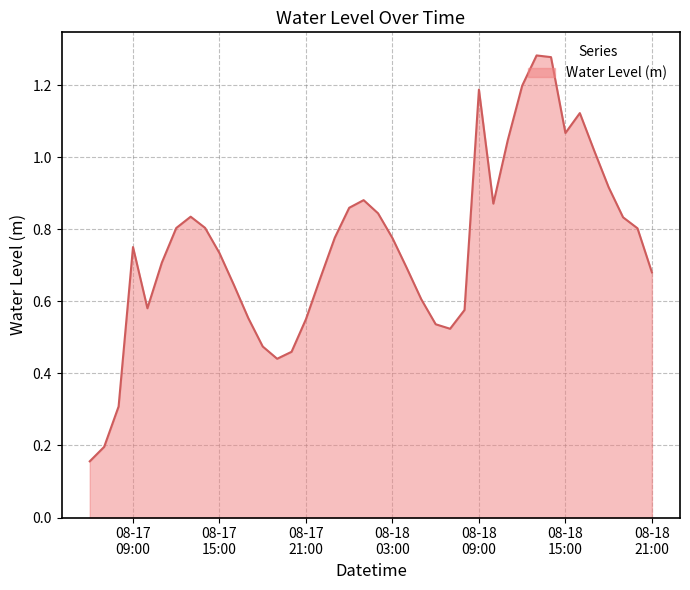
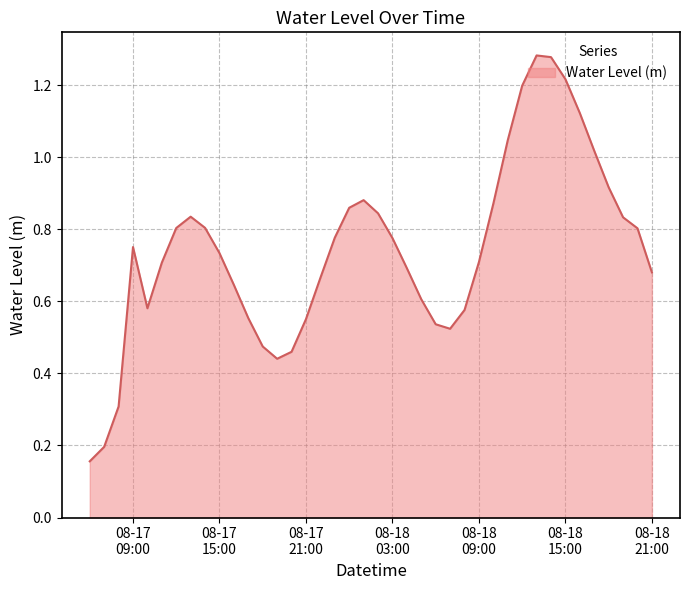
  {
    "08-17 09:00": 0.75,
    "08-17 15:00": 0.73,
    "08-17 21:00": 0.55,
    "08-18 03:00": 0.78,
-   "08-18 09:00": 1.19,
-   "08-18 15:00": 1.07,
+   "08-18 09:00": 0.71,
+   "08-18 15:00": 1.22,
    "08-18 21:00": 0.68
  }
